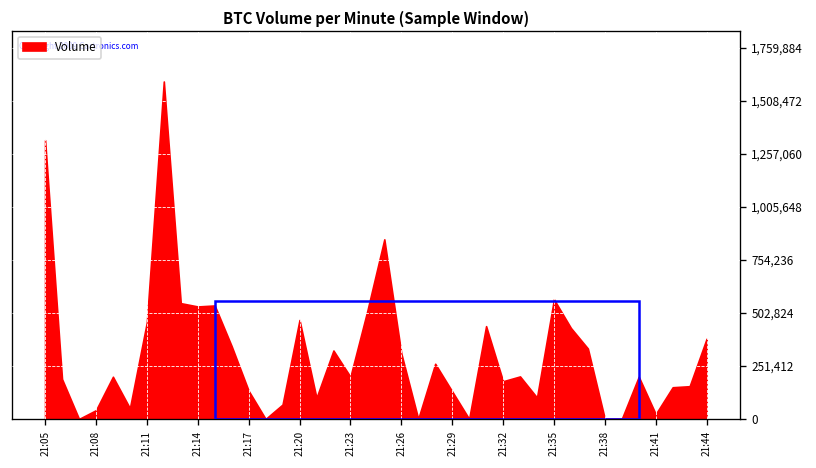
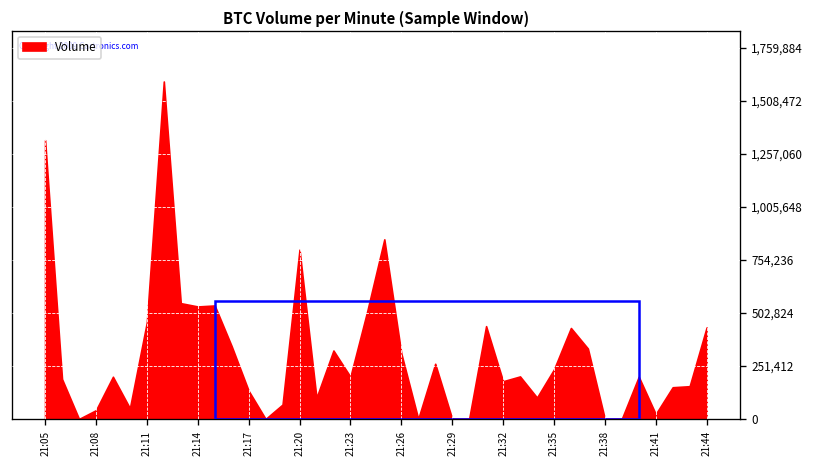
  {
    "21:05": "1,320,000",
    "21:08": "40,000",
    "21:11": "460,000",
    "21:14": "530,000",
    "21:17": "130,000",
-   "21:20": "470,000",
+   "21:20": "800,000",
    "21:23": "200,000",
    "21:26": "310,000",
-   "21:29": "130,000",
+   "21:29": "0",
    "21:32": "180,000",
-   "21:35": "570,000",
+   "21:35": "230,000",
    "21:41": "20,000",
-   "21:44": "380,000"
+   "21:44": "430,000"
  }
